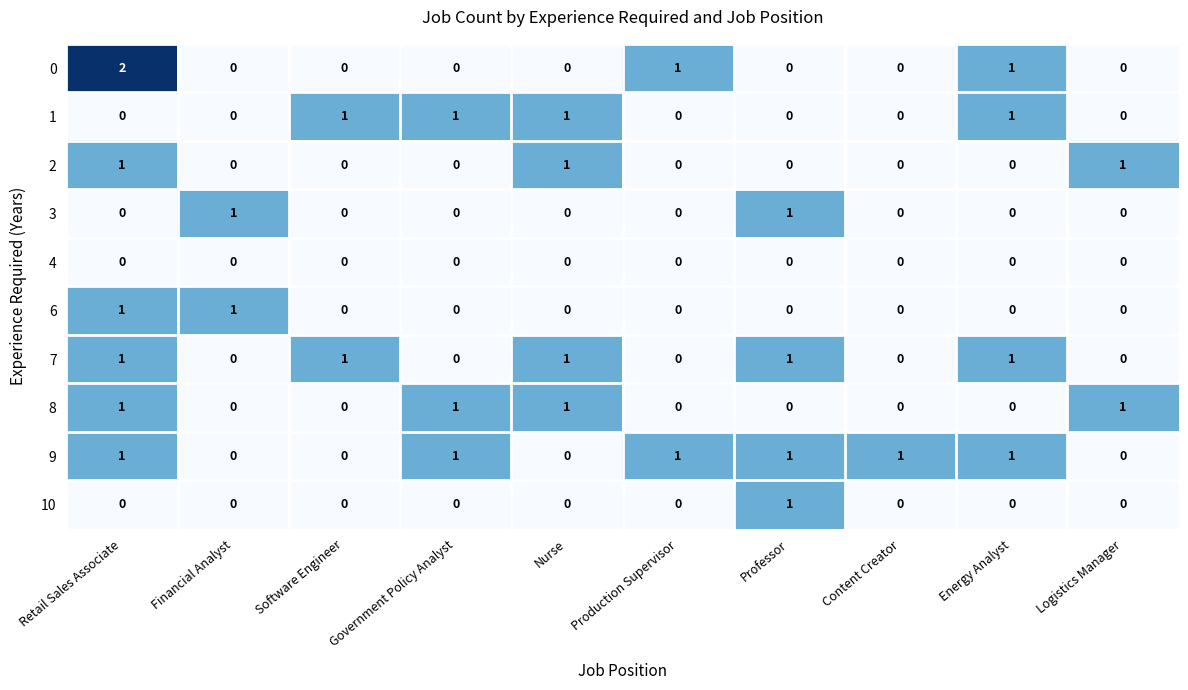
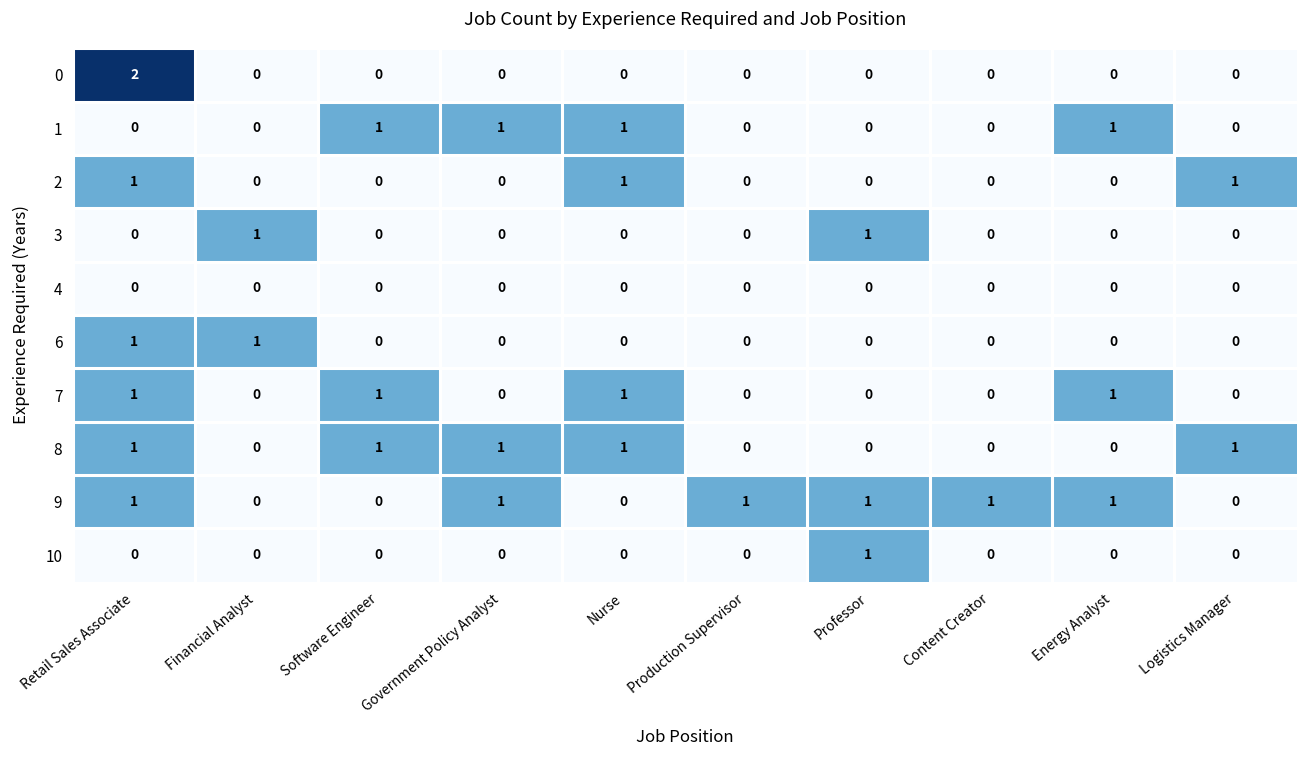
  {
    "0": {
      "Retail Sales Associate": 2,
      "Financial Analyst": 0,
      "Software Engineer": 0,
      "Government Policy Analyst": 0,
      "Nurse": 0,
-     "Production Supervisor": 1,
+     "Production Supervisor": 0,
      "Professor": 0,
      "Content Creator": 0,
-     "Energy Analyst": 1,
+     "Energy Analyst": 0,
      "Logistics Manager": 0
    },
    "1": {
      "Retail Sales Associate": 0,
      "Financial Analyst": 0,
      "Software Engineer": 1,
      "Government Policy Analyst": 1,
      "Nurse": 1,
      "Production Supervisor": 0,
      "Professor": 0,
      "Content Creator": 0,
      "Energy Analyst": 1,
      "Logistics Manager": 0
    },
    "2": {
      "Retail Sales Associate": 1,
      "Financial Analyst": 0,
      "Software Engineer": 0,
      "Government Policy Analyst": 0,
      "Nurse": 1,
      "Production Supervisor": 0,
      "Professor": 0,
      "Content Creator": 0,
      "Energy Analyst": 0,
      "Logistics Manager": 1
    },
    "3": {
      "Retail Sales Associate": 0,
      "Financial Analyst": 1,
      "Software Engineer": 0,
      "Government Policy Analyst": 0,
      "Nurse": 0,
      "Production Supervisor": 0,
      "Professor": 1,
      "Content Creator": 0,
      "Energy Analyst": 0,
      "Logistics Manager": 0
    },
    "4": {
      "Retail Sales Associate": 0,
      "Financial Analyst": 0,
      "Software Engineer": 0,
      "Government Policy Analyst": 0,
      "Nurse": 0,
      "Production Supervisor": 0,
      "Professor": 0,
      "Content Creator": 0,
      "Energy Analyst": 0,
      "Logistics Manager": 0
    },
    "6": {
      "Retail Sales Associate": 1,
      "Financial Analyst": 1,
      "Software Engineer": 0,
      "Government Policy Analyst": 0,
      "Nurse": 0,
      "Production Supervisor": 0,
      "Professor": 0,
      "Content Creator": 0,
      "Energy Analyst": 0,
      "Logistics Manager": 0
    },
    "7": {
      "Retail Sales Associate": 1,
      "Financial Analyst": 0,
      "Software Engineer": 1,
      "Government Policy Analyst": 0,
      "Nurse": 1,
      "Production Supervisor": 0,
-     "Professor": 1,
+     "Professor": 0,
      "Content Creator": 0,
      "Energy Analyst": 1,
      "Logistics Manager": 0
    },
    "8": {
      "Retail Sales Associate": 1,
      "Financial Analyst": 0,
-     "Software Engineer": 0,
+     "Software Engineer": 1,
      "Government Policy Analyst": 1,
      "Nurse": 1,
      "Production Supervisor": 0,
      "Professor": 0,
      "Content Creator": 0,
      "Energy Analyst": 0,
      "Logistics Manager": 1
    },
    "9": {
      "Retail Sales Associate": 1,
      "Financial Analyst": 0,
      "Software Engineer": 0,
      "Government Policy Analyst": 1,
      "Nurse": 0,
      "Production Supervisor": 1,
      "Professor": 1,
      "Content Creator": 1,
      "Energy Analyst": 1,
      "Logistics Manager": 0
    },
    "10": {
      "Retail Sales Associate": 0,
      "Financial Analyst": 0,
      "Software Engineer": 0,
      "Government Policy Analyst": 0,
      "Nurse": 0,
      "Production Supervisor": 0,
      "Professor": 1,
      "Content Creator": 0,
      "Energy Analyst": 0,
      "Logistics Manager": 0
    }
  }
